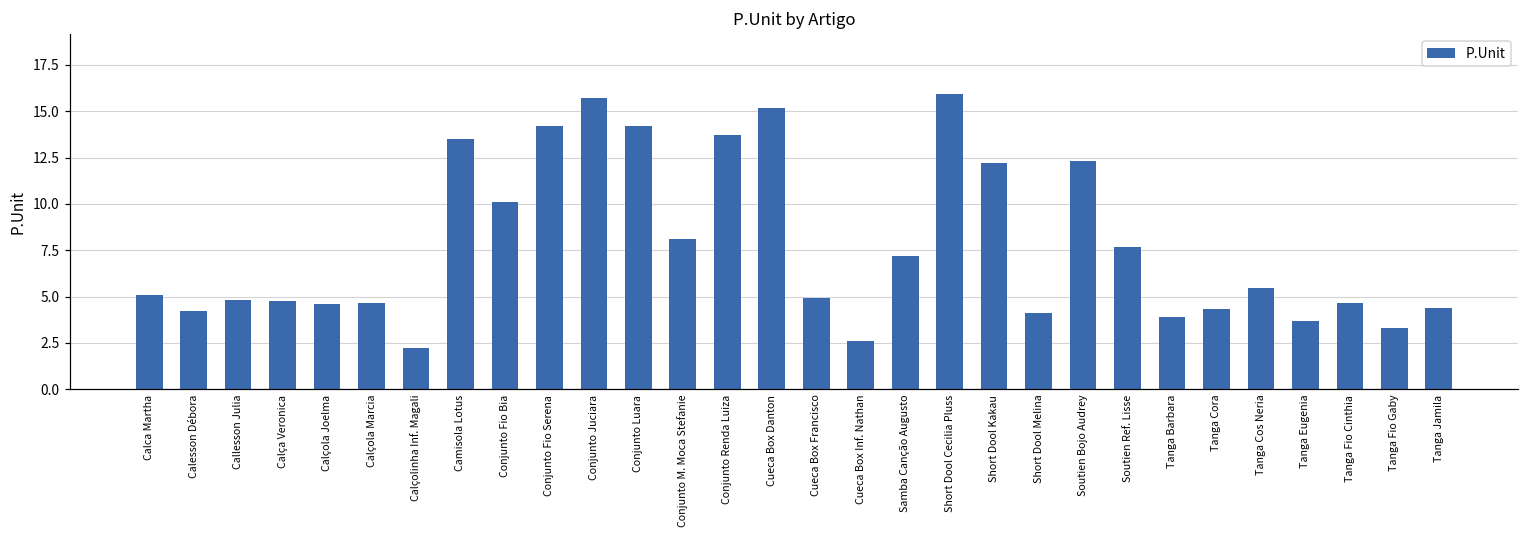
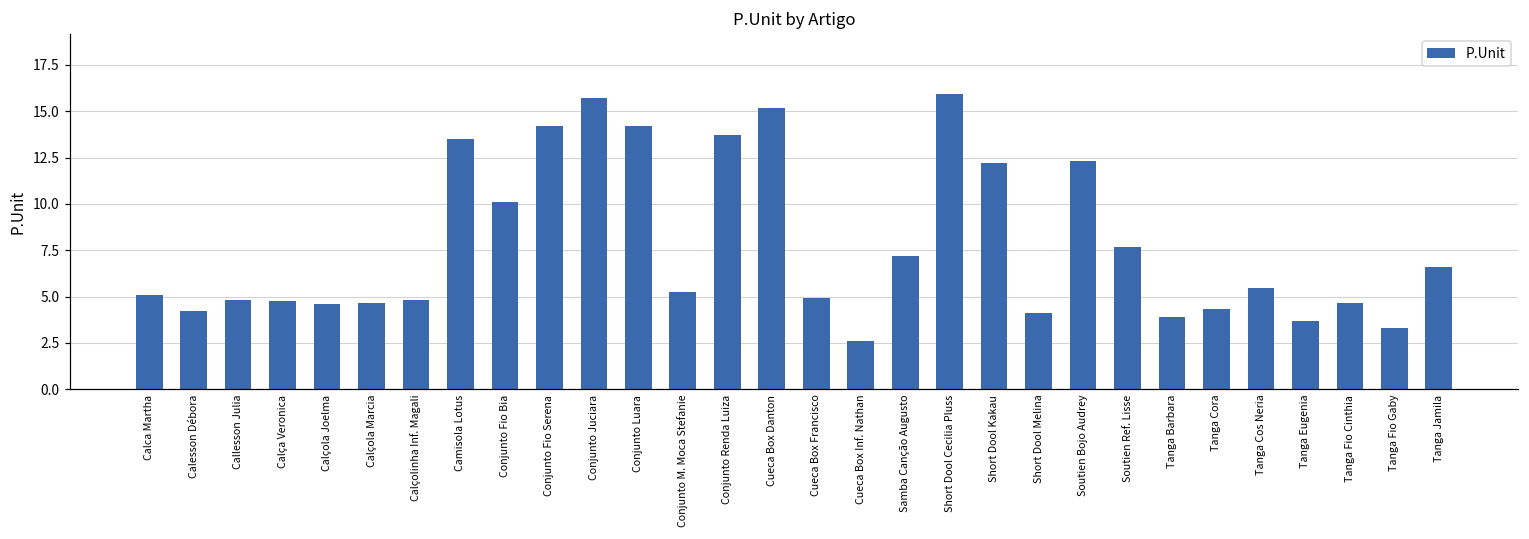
  {
    "Calca Martha": 5.1,
    "Calesson Débora": 4.2,
    "Callesson Julia": 4.8,
    "Calça Veronica": 4.8,
    "Calçola Joelma": 4.6,
    "Calçola Marcia": 4.7,
-   "Calçolinha Inf. Magali": 2.2,
+   "Calçolinha Inf. Magali": 4.8,
    "Camisola Lotus": 13.5,
    "Conjunto Fio Bia": 10.1,
    "Conjunto Fio Serena": 14.2,
    "Conjunto Juciara": 15.7,
    "Conjunto Luara": 14.2,
-   "Conjunto M. Moca Stefanie": 8.1,
+   "Conjunto M. Moca Stefanie": 5.3,
    "Conjunto Renda Luiza": 13.7,
    "Cueca Box Danton": 15.2,
    "Cueca Box Francisco": 5.0,
    "Cueca Box Inf. Nathan": 2.6,
    "Samba Canção Augusto": 7.2,
    "Short Dool Cecilia Pluss": 16.0,
    "Short Dool Kakau": 12.2,
    "Short Dool Melina": 4.1,
    "Soutien Bojo Audrey": 12.3,
    "Soutien Ref. Lisse": 7.7,
    "Tanga Barbara": 3.9,
    "Tanga Cora": 4.4,
    "Tanga Cos Neria": 5.5,
    "Tanga Eugenia": 3.7,
    "Tanga Fio Cinthia": 4.7,
    "Tanga Fio Gaby": 3.3,
-   "Tanga Jamila": 4.4
+   "Tanga Jamila": 6.6
  }
